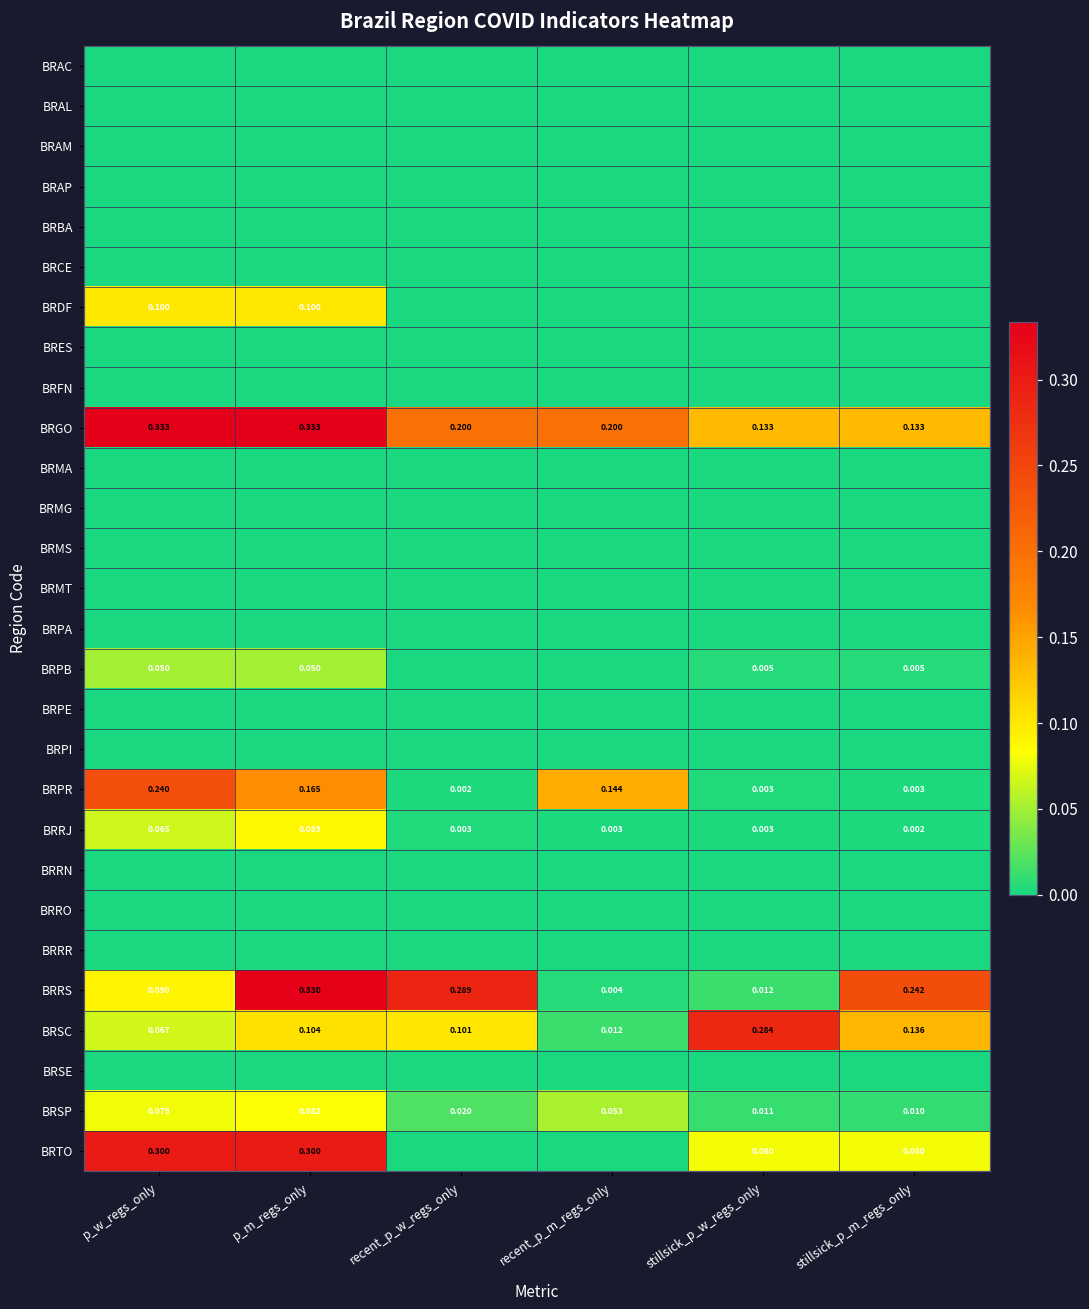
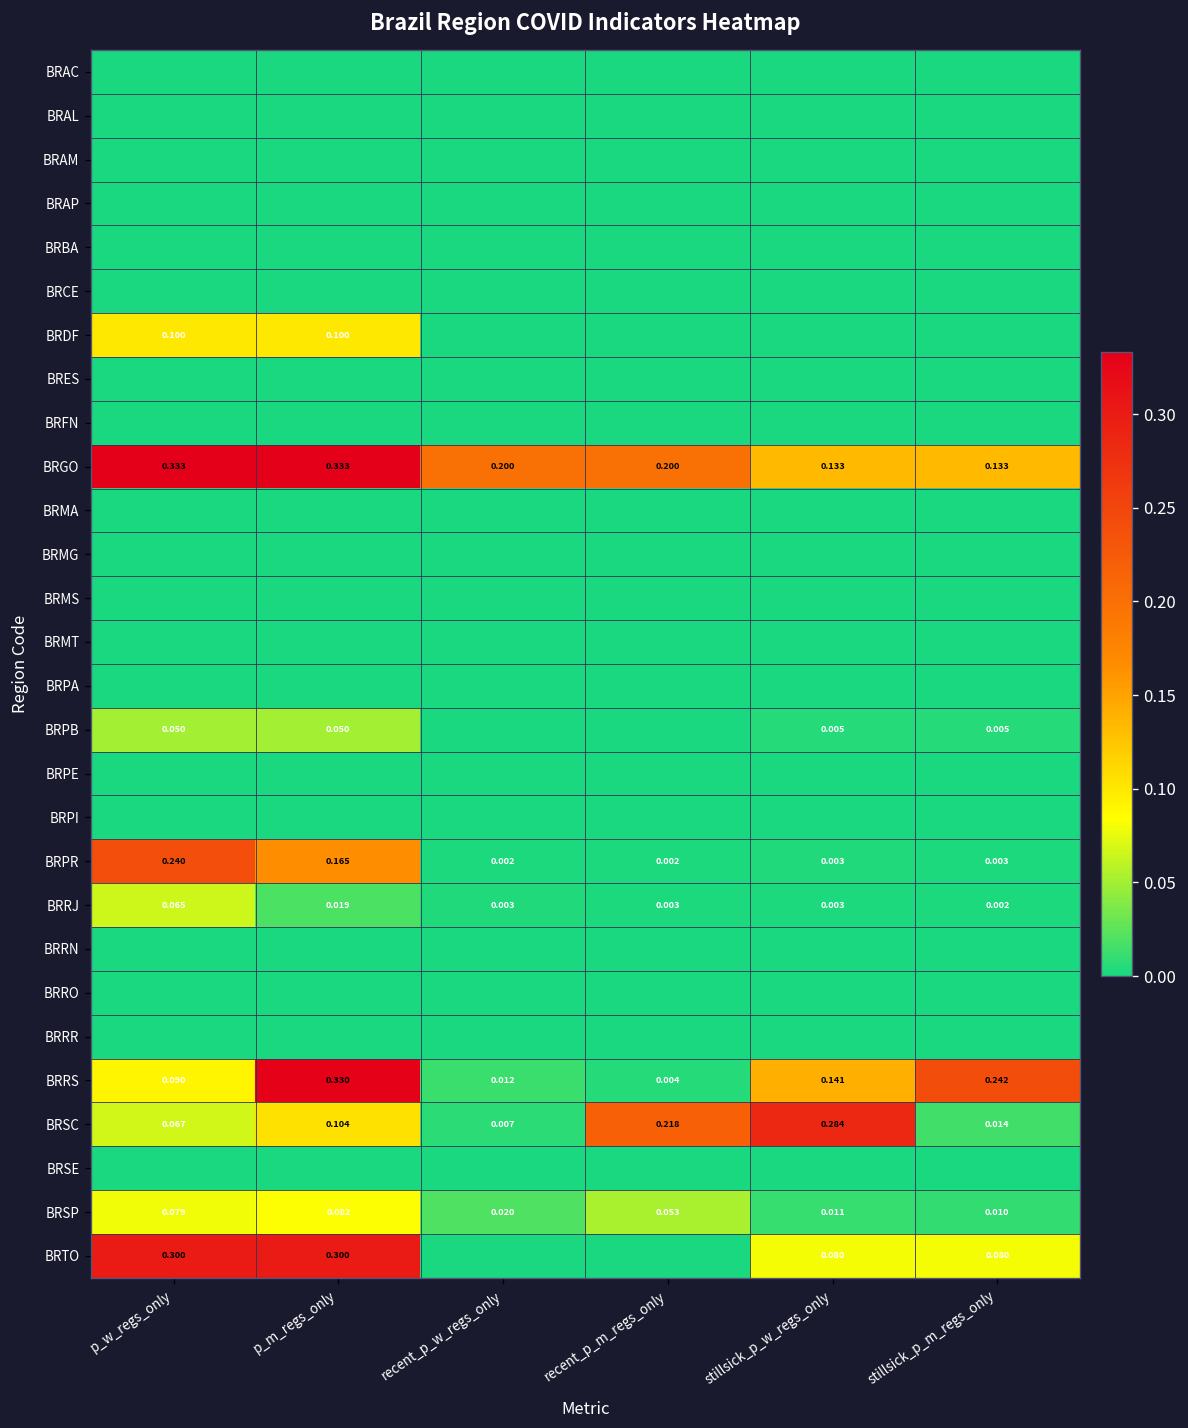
  {
    "BRDF": {
      "p_w_regs_only": 0.100,
      "p_m_regs_only": 0.100
    },
    "BRGO": {
      "p_w_regs_only": 0.333,
      "p_m_regs_only": 0.333,
      "recent_p_w_regs_only": 0.200,
      "recent_p_m_regs_only": 0.200,
      "stillsick_p_w_regs_only": 0.133,
      "stillsick_p_m_regs_only": 0.133
    },
    "BRPB": {
      "p_w_regs_only": 0.050,
      "p_m_regs_only": 0.050,
      "stillsick_p_w_regs_only": 0.005,
      "stillsick_p_m_regs_only": 0.005
    },
    "BRPR": {
      "p_w_regs_only": 0.240,
      "p_m_regs_only": 0.165,
      "recent_p_w_regs_only": 0.002,
-     "recent_p_m_regs_only": 0.144,
+     "recent_p_m_regs_only": 0.002,
      "stillsick_p_w_regs_only": 0.003,
      "stillsick_p_m_regs_only": 0.003
    },
    "BRRJ": {
      "p_w_regs_only": 0.065,
-     "p_m_regs_only": 0.089,
+     "p_m_regs_only": 0.019,
      "recent_p_w_regs_only": 0.003,
      "recent_p_m_regs_only": 0.003,
      "stillsick_p_w_regs_only": 0.003,
      "stillsick_p_m_regs_only": 0.002
    },
    "BRRS": {
      "p_w_regs_only": 0.090,
      "p_m_regs_only": 0.330,
-     "recent_p_w_regs_only": 0.289,
+     "recent_p_w_regs_only": 0.012,
      "recent_p_m_regs_only": 0.004,
-     "stillsick_p_w_regs_only": 0.012,
+     "stillsick_p_w_regs_only": 0.141,
      "stillsick_p_m_regs_only": 0.242
    },
    "BRSC": {
      "p_w_regs_only": 0.067,
      "p_m_regs_only": 0.104,
-     "recent_p_w_regs_only": 0.101,
-     "recent_p_m_regs_only": 0.012,
+     "recent_p_w_regs_only": 0.007,
+     "recent_p_m_regs_only": 0.218,
      "stillsick_p_w_regs_only": 0.284,
-     "stillsick_p_m_regs_only": 0.136
+     "stillsick_p_m_regs_only": 0.014
    },
    "BRSP": {
      "p_w_regs_only": 0.079,
      "p_m_regs_only": 0.082,
      "recent_p_w_regs_only": 0.020,
      "recent_p_m_regs_only": 0.053,
      "stillsick_p_w_regs_only": 0.011,
      "stillsick_p_m_regs_only": 0.010
    },
    "BRTO": {
      "p_w_regs_only": 0.300,
      "p_m_regs_only": 0.300,
      "stillsick_p_w_regs_only": 0.080,
      "stillsick_p_m_regs_only": 0.080
    }
  }
